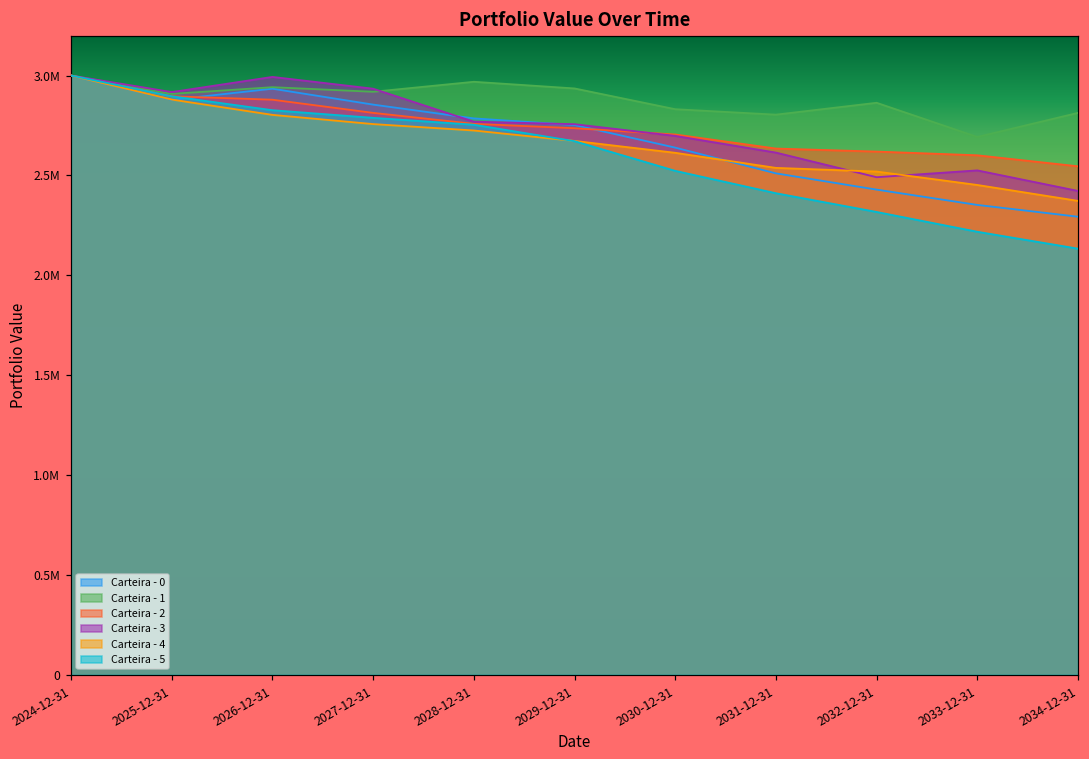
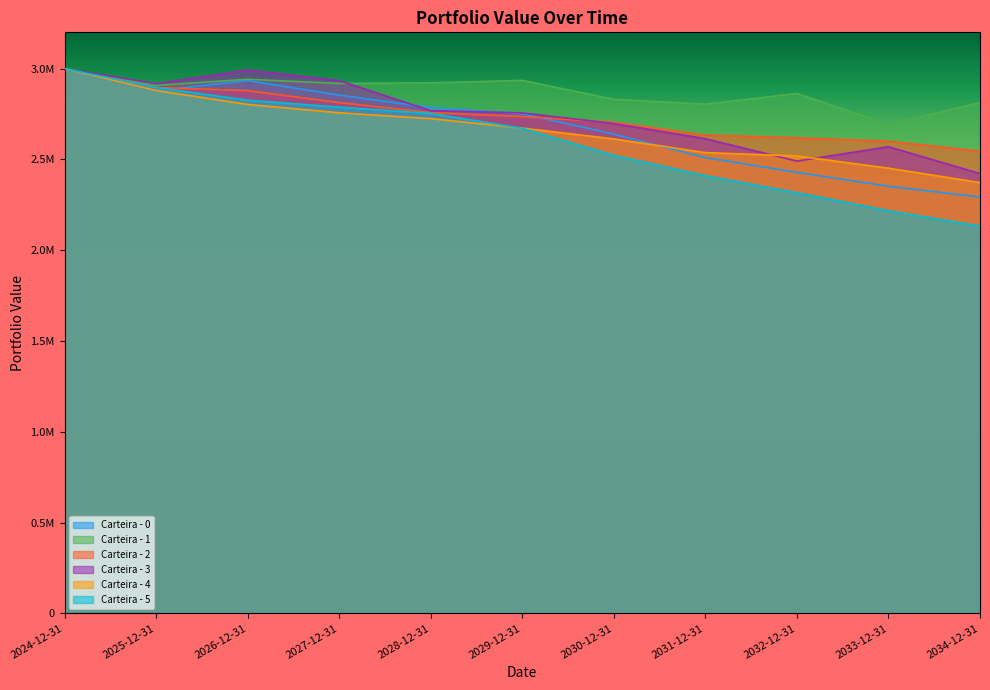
  {
    "Carteira - 1": {
      "2027-12-31": 2920000,
-     "2028-12-31": 2970000,
+     "2028-12-31": 2920000,
      "2029-12-31": 2940000,
      "2030-12-31": 2830000,
      "2031-12-31": 2800000,
      "2032-12-31": 2860000,
      "2033-12-31": 2690000,
      "2034-12-31": 2810000
    },
    "Carteira - 3": {
      "2026-12-31": 2990000,
      "2027-12-31": 2930000,
      "2031-12-31": 2610000,
      "2032-12-31": 2490000,
-     "2033-12-31": 2530000,
+     "2033-12-31": 2570000,
      "2034-12-31": 2420000
    }
  }
